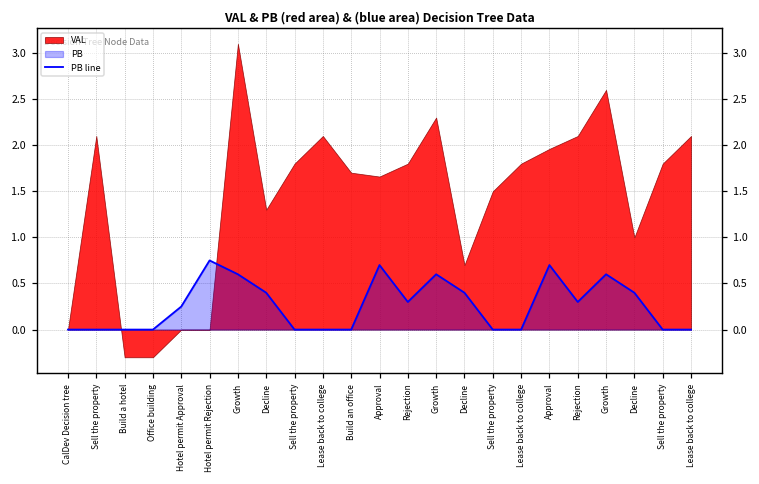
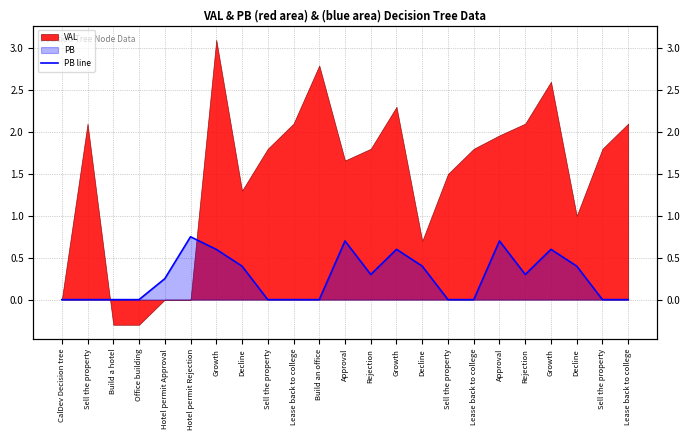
  {
    "VAL": {
-     "Build an office": 1.7
+     "Build an office": 2.8
    },
    "PB": {
      "Hotel permit Approval": 0.3,
      "Hotel permit Rejection": 0.8,
      "Build an office": 0.0
    }
  }
